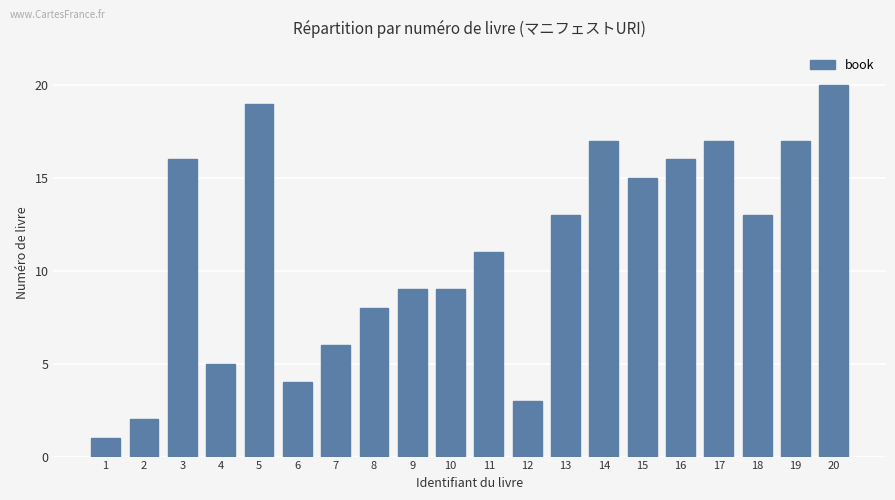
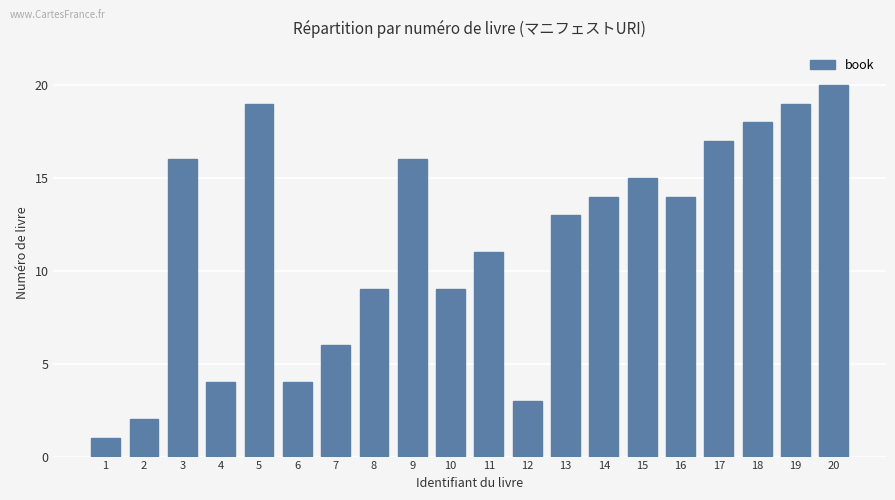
  {
    "1": 1,
    "2": 2,
    "3": 16,
-   "4": 5,
+   "4": 4,
    "5": 19,
    "6": 4,
    "7": 6,
-   "8": 8,
-   "9": 9,
+   "8": 9,
+   "9": 16,
    "10": 9,
    "11": 11,
    "12": 3,
    "13": 13,
-   "14": 17,
+   "14": 14,
    "15": 15,
-   "16": 16,
+   "16": 14,
    "17": 17,
-   "18": 13,
-   "19": 17,
+   "18": 18,
+   "19": 19,
    "20": 20
  }
